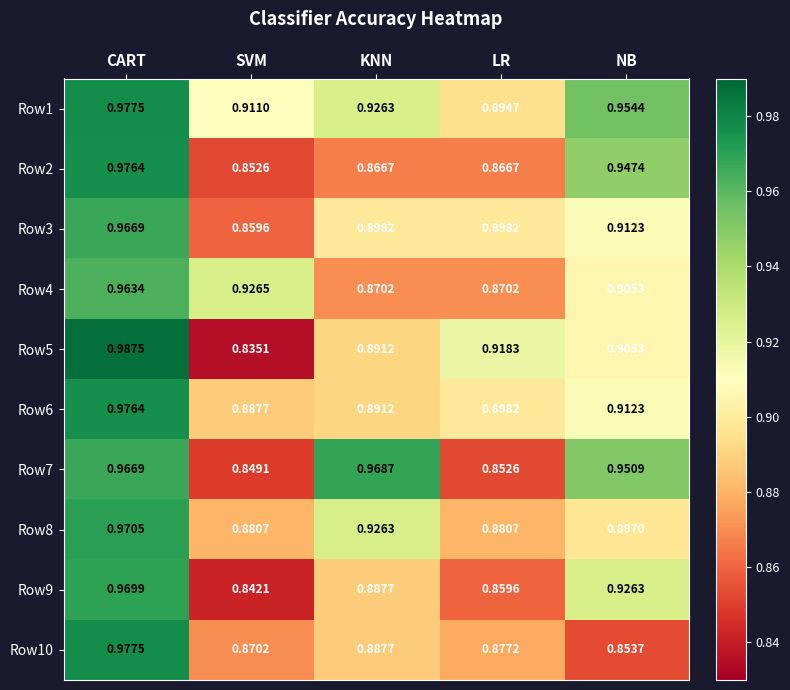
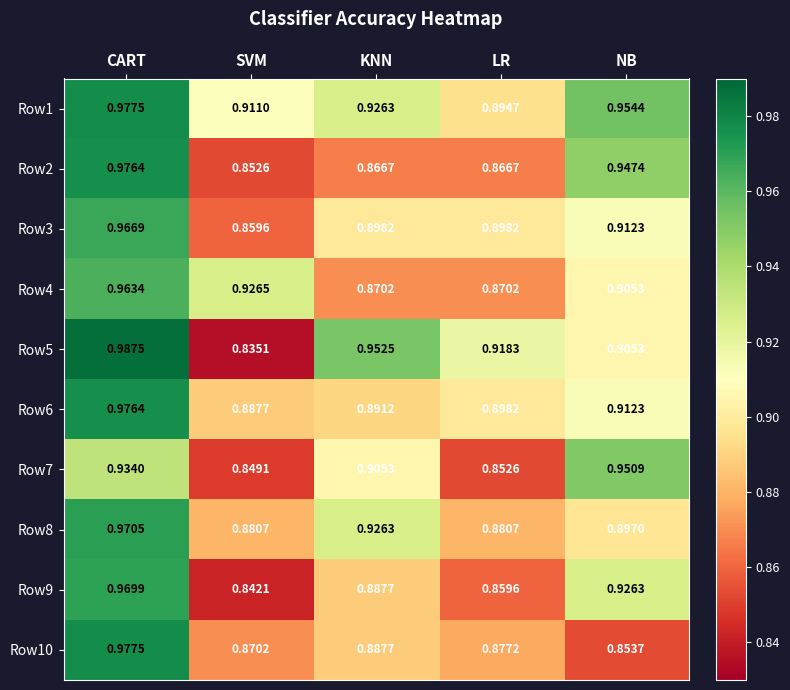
  {
    "Row1": {
      "CART": 0.9775,
      "SVM": 0.9110,
      "KNN": 0.9263,
      "LR": 0.8947,
      "NB": 0.9544
    },
    "Row2": {
      "CART": 0.9764,
      "SVM": 0.8526,
      "KNN": 0.8667,
      "LR": 0.8667,
      "NB": 0.9474
    },
    "Row3": {
      "CART": 0.9669,
      "SVM": 0.8596,
      "KNN": 0.8982,
      "LR": 0.8982,
      "NB": 0.9123
    },
    "Row4": {
      "CART": 0.9634,
      "SVM": 0.9265,
      "KNN": 0.8702,
      "LR": 0.8702,
      "NB": 0.9053
    },
    "Row5": {
      "CART": 0.9875,
      "SVM": 0.8351,
-     "KNN": 0.8912,
+     "KNN": 0.9525,
      "LR": 0.9183,
      "NB": 0.9053
    },
    "Row6": {
      "CART": 0.9764,
      "SVM": 0.8877,
      "KNN": 0.8912,
      "LR": 0.8982,
      "NB": 0.9123
    },
    "Row7": {
-     "CART": 0.9669,
+     "CART": 0.9340,
      "SVM": 0.8491,
-     "KNN": 0.9687,
+     "KNN": 0.9053,
      "LR": 0.8526,
      "NB": 0.9509
    },
    "Row8": {
      "CART": 0.9705,
      "SVM": 0.8807,
      "KNN": 0.9263,
      "LR": 0.8807,
      "NB": 0.8970
    },
    "Row9": {
      "CART": 0.9699,
      "SVM": 0.8421,
      "KNN": 0.8877,
      "LR": 0.8596,
      "NB": 0.9263
    },
    "Row10": {
      "CART": 0.9775,
      "SVM": 0.8702,
      "KNN": 0.8877,
      "LR": 0.8772,
      "NB": 0.8537
    }
  }
